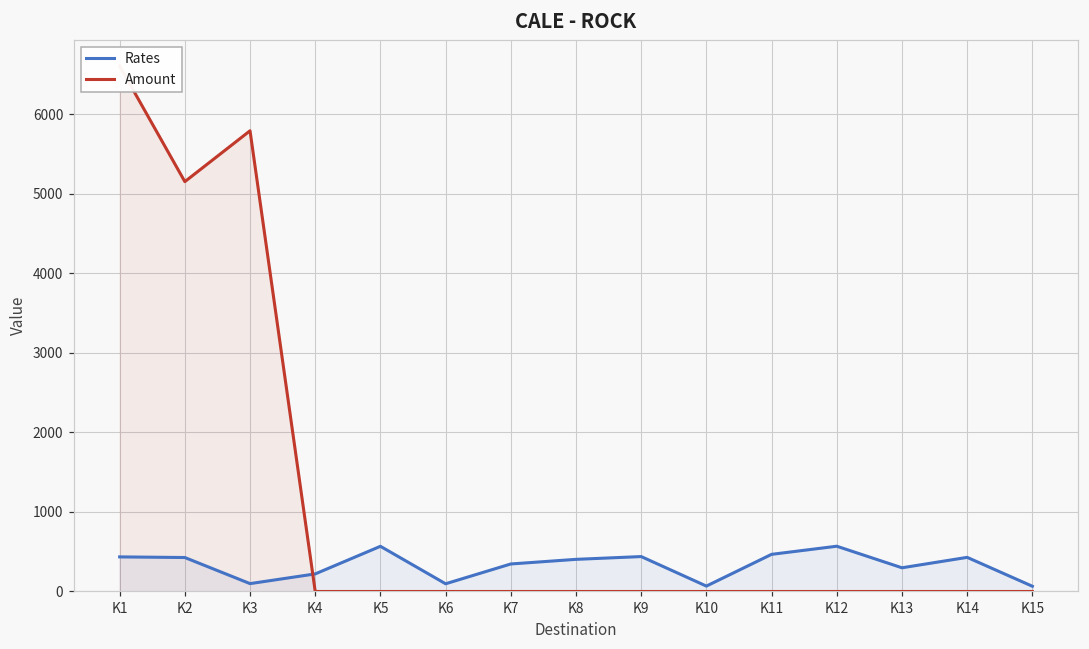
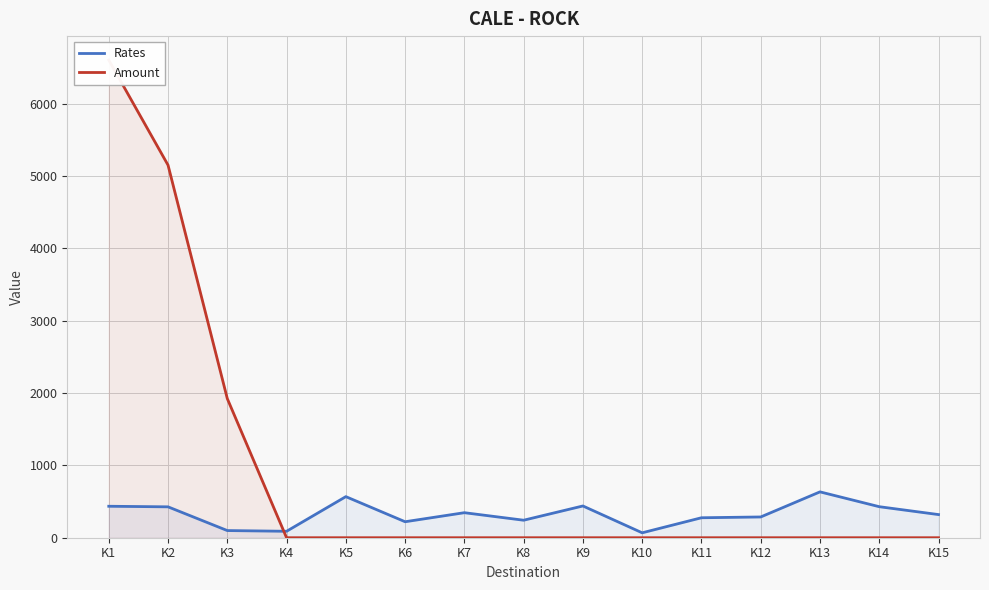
  {
    "Rates": {
      "K1": 400,
      "K2": 400,
      "K3": 100,
-     "K4": 200,
+     "K4": 100,
      "K5": 600,
-     "K6": 100,
+     "K6": 200,
      "K7": 300,
-     "K8": 400,
+     "K8": 200,
      "K9": 400,
      "K10": 100,
-     "K11": 500,
-     "K12": 600,
-     "K13": 300,
+     "K11": 300,
+     "K12": 300,
+     "K13": 600,
      "K14": 400,
-     "K15": 100
+     "K15": 300
    },
    "Amount": {
      "K2": 5200,
-     "K3": 5800,
+     "K3": 1900,
      "K4": 0,
      "K5": 0,
      "K6": 0,
      "K7": 0,
      "K8": 0,
      "K9": 0,
      "K10": 0,
      "K11": 0,
      "K12": 0,
      "K13": 0,
      "K14": 0,
      "K15": 0
    }
  }
